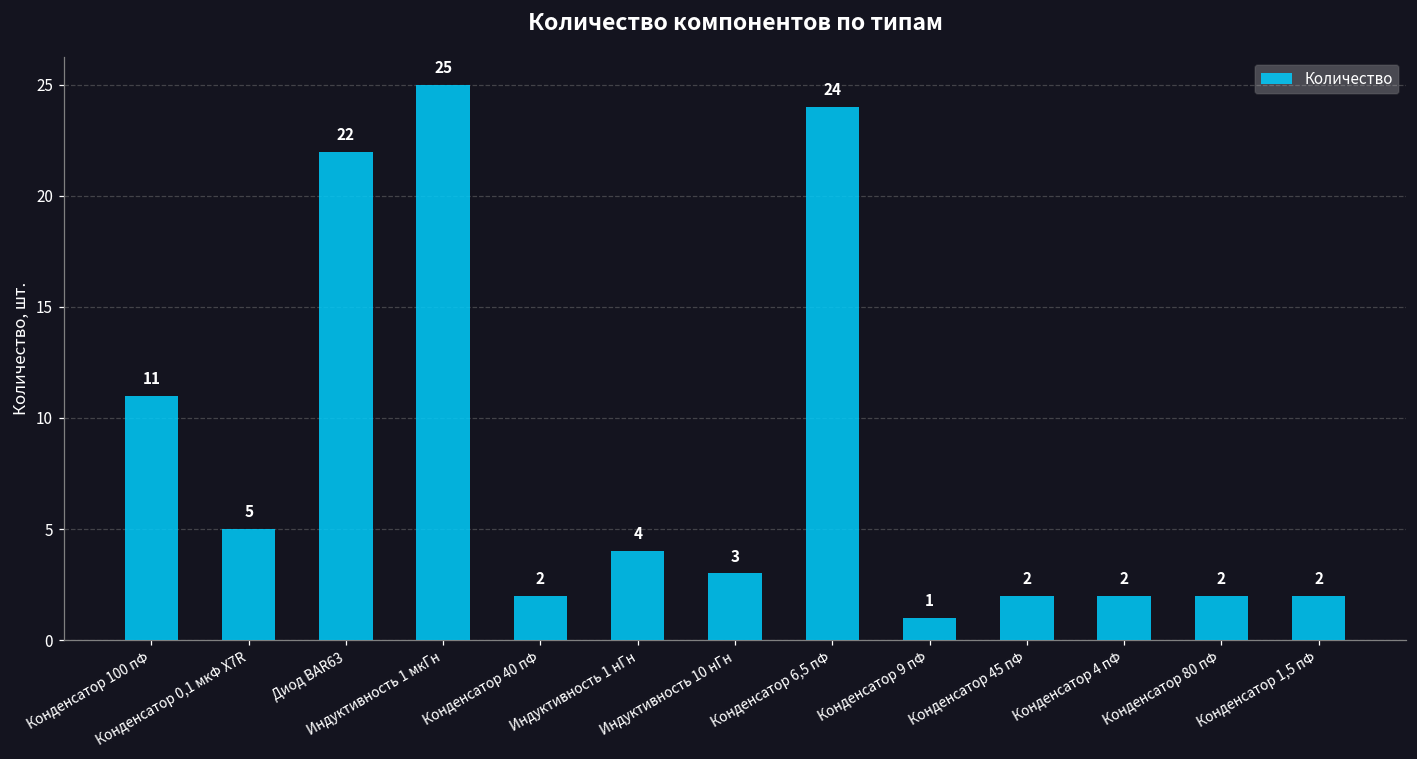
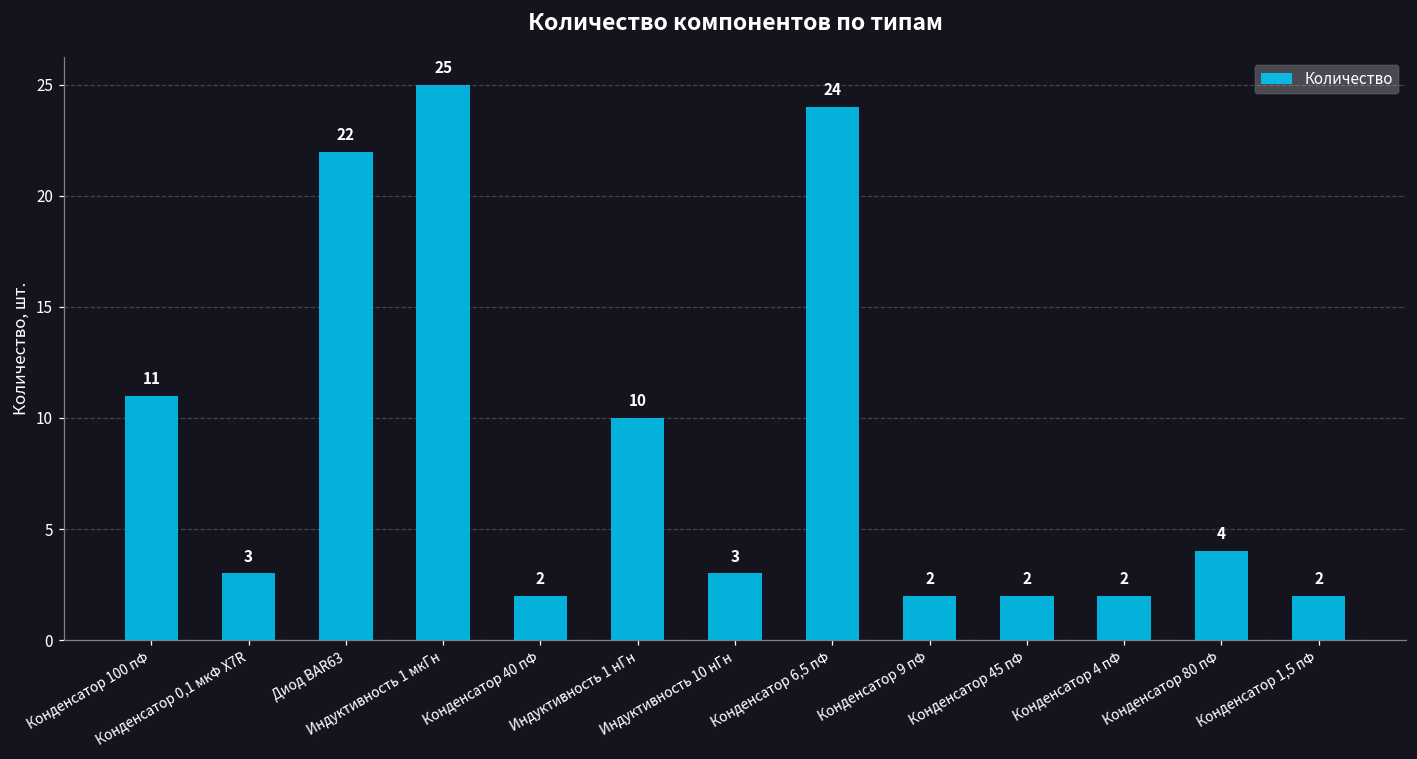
  {
    "Конденсатор 100 пФ": 11,
-   "Конденсатор 0,1 мкФ X7R": 5,
+   "Конденсатор 0,1 мкФ X7R": 3,
    "Диод BAR63": 22,
    "Индуктивность 1 мкГн": 25,
    "Конденсатор 40 пФ": 2,
-   "Индуктивность 1 нГн": 4,
+   "Индуктивность 1 нГн": 10,
    "Индуктивность 10 нГн": 3,
    "Конденсатор 6,5 пФ": 24,
-   "Конденсатор 9 пФ": 1,
+   "Конденсатор 9 пФ": 2,
    "Конденсатор 45 пФ": 2,
    "Конденсатор 4 пФ": 2,
-   "Конденсатор 80 пФ": 2,
+   "Конденсатор 80 пФ": 4,
    "Конденсатор 1,5 пФ": 2
  }
